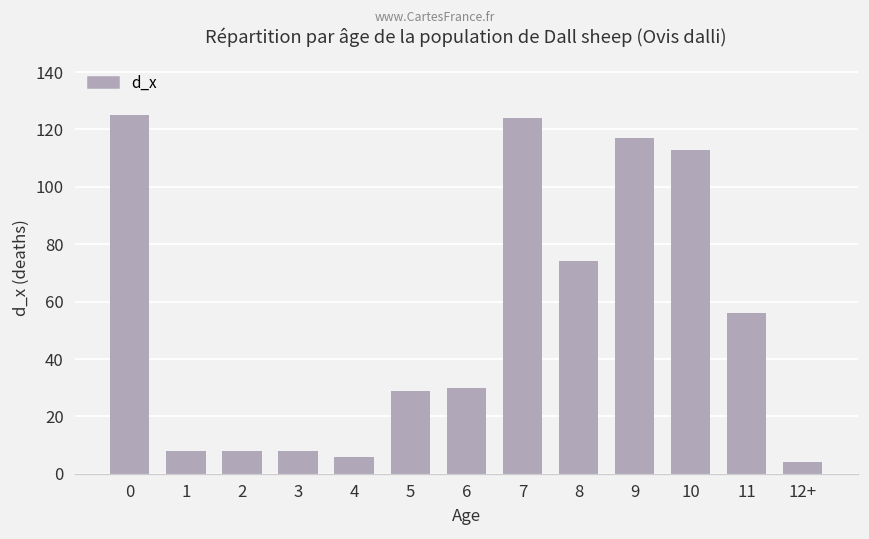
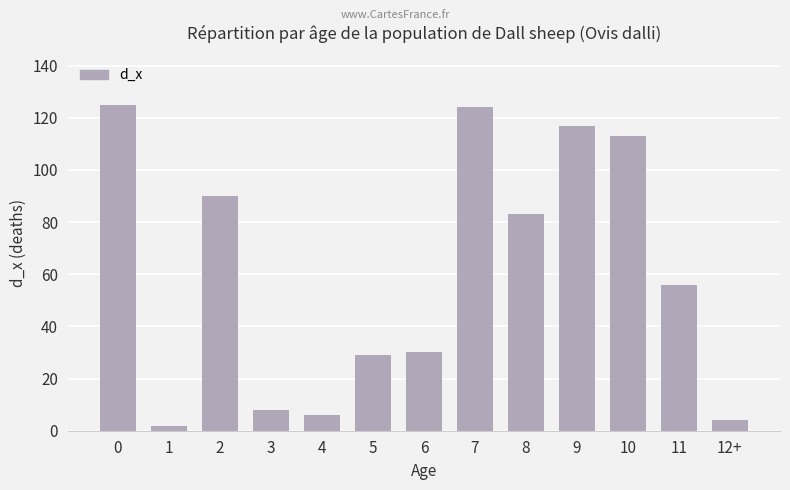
  {
    "0": 125,
-   "1": 8,
-   "2": 8,
+   "1": 2,
+   "2": 90,
    "3": 8,
    "4": 6,
    "5": 29,
    "6": 30,
    "7": 124,
-   "8": 74,
+   "8": 83,
    "9": 117,
    "10": 113,
    "11": 56,
    "12+": 4
  }
